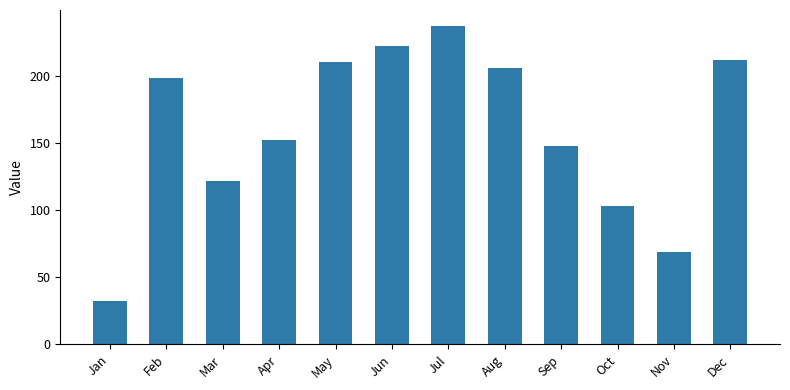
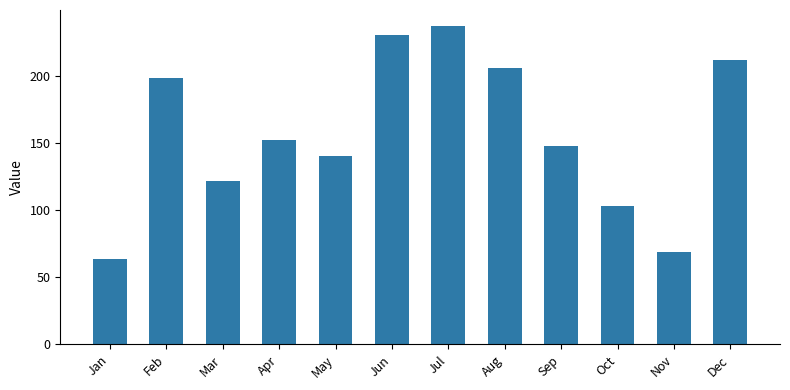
  {
-   "Jan": 32,
+   "Jan": 64,
    "Feb": 199,
    "Mar": 121,
    "Apr": 152,
-   "May": 210,
-   "Jun": 222,
+   "May": 140,
+   "Jun": 230,
    "Jul": 237,
    "Aug": 205,
    "Sep": 148,
    "Oct": 103,
    "Nov": 69,
    "Dec": 212
  }
